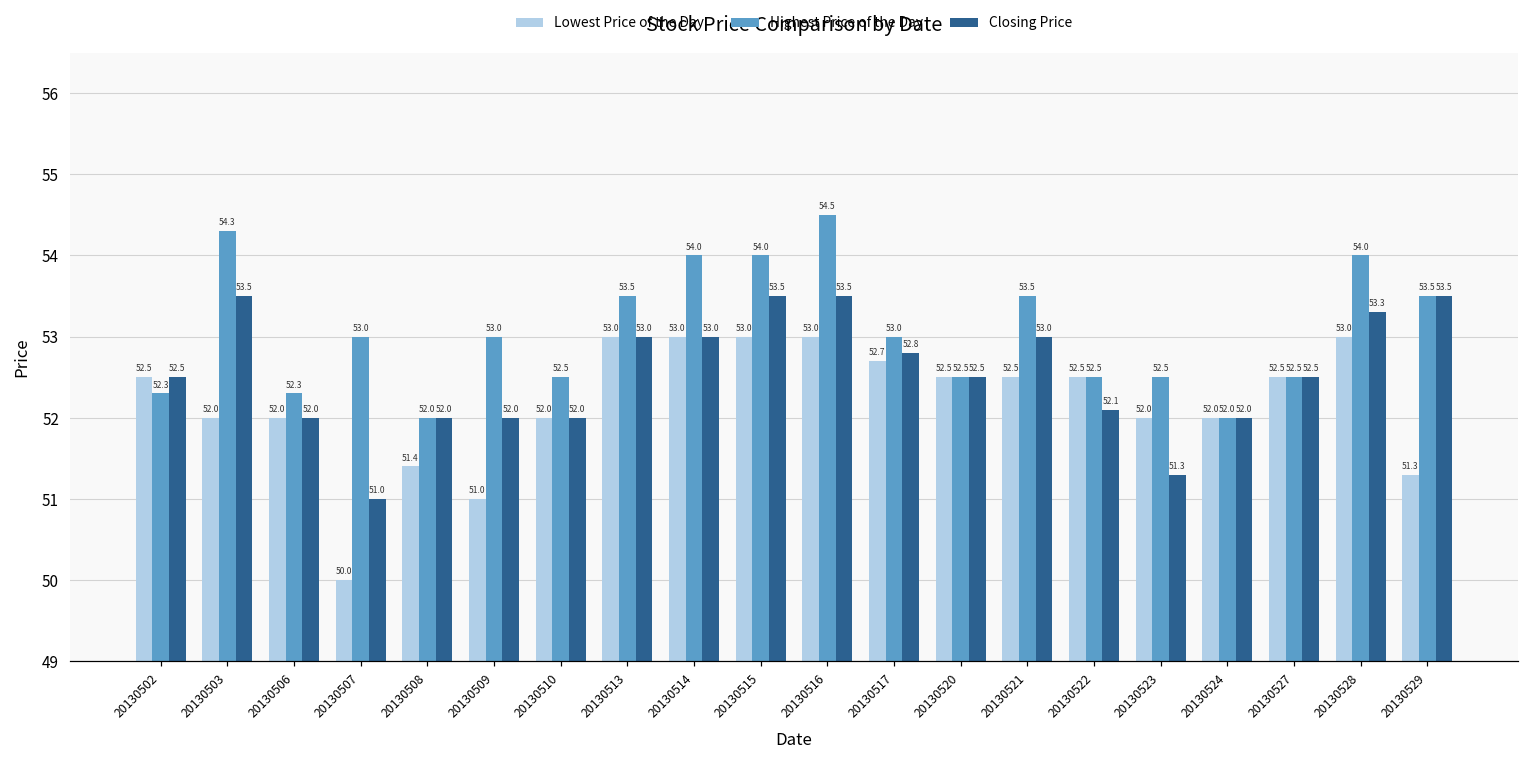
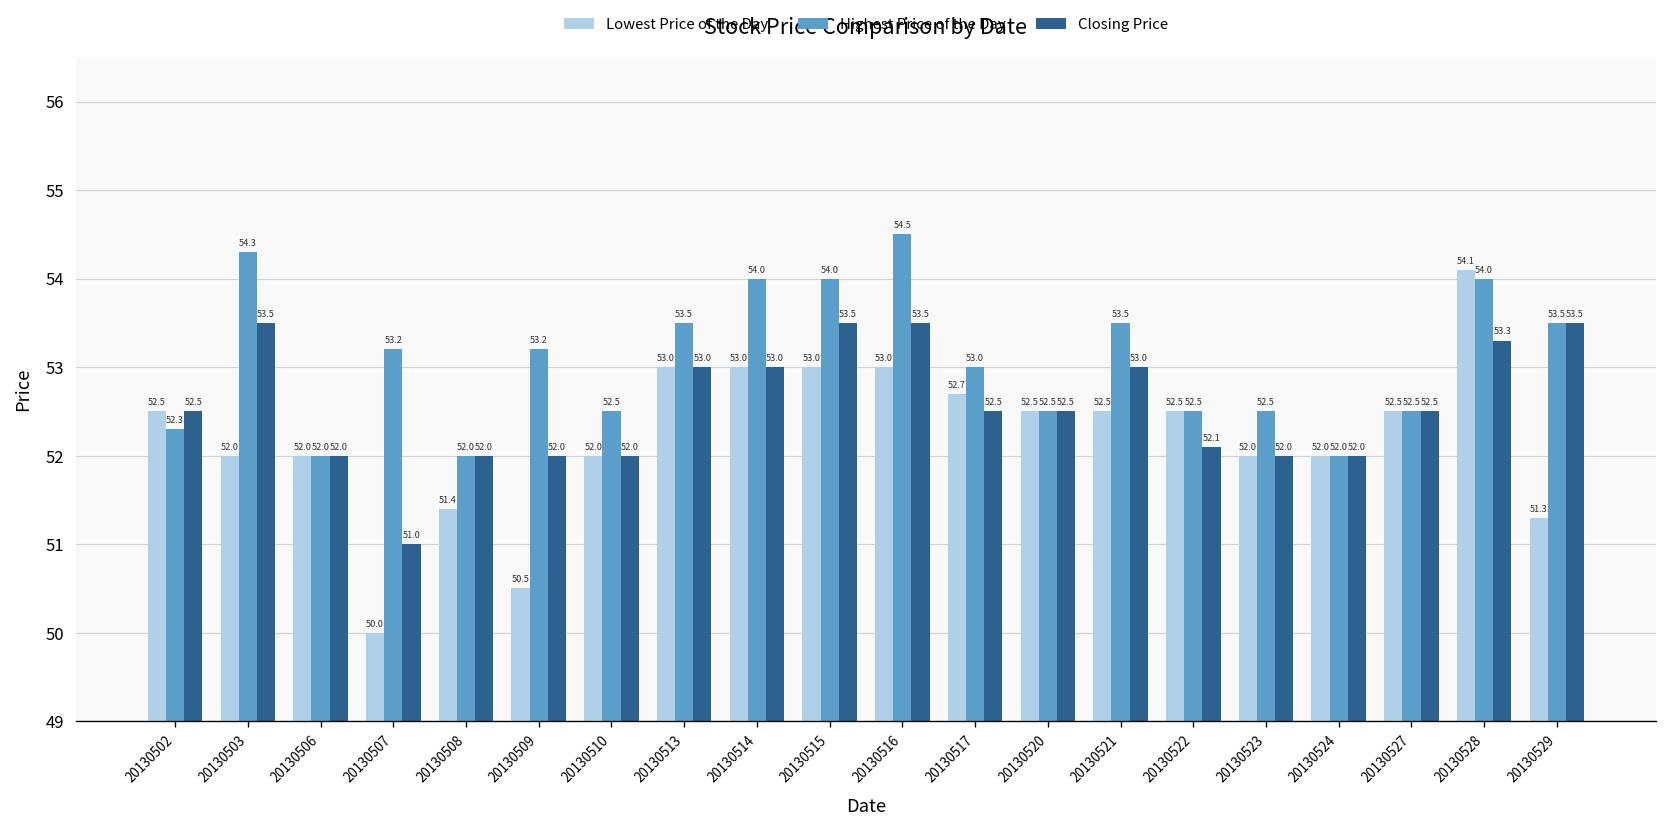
  {
    "Lowest Price of the Day": {
      "20130502": 52.5,
      "20130503": 52.0,
      "20130506": 52.0,
      "20130507": 50.0,
      "20130508": 51.4,
-     "20130509": 51.0,
+     "20130509": 50.5,
      "20130510": 52.0,
      "20130513": 53.0,
      "20130514": 53.0,
      "20130515": 53.0,
      "20130516": 53.0,
      "20130517": 52.7,
      "20130520": 52.5,
      "20130521": 52.5,
      "20130522": 52.5,
      "20130523": 52.0,
      "20130524": 52.0,
      "20130527": 52.5,
-     "20130528": 53.0,
+     "20130528": 54.1,
      "20130529": 51.3
    },
    "Highest Price of the Day": {
      "20130502": 52.3,
      "20130503": 54.3,
-     "20130506": 52.3,
-     "20130507": 53.0,
+     "20130506": 52.0,
+     "20130507": 53.2,
      "20130508": 52.0,
-     "20130509": 53.0,
+     "20130509": 53.2,
      "20130510": 52.5,
      "20130513": 53.5,
      "20130514": 54.0,
      "20130515": 54.0,
      "20130516": 54.5,
      "20130517": 53.0,
      "20130520": 52.5,
      "20130521": 53.5,
      "20130522": 52.5,
      "20130523": 52.5,
      "20130524": 52.0,
      "20130527": 52.5,
      "20130528": 54.0,
      "20130529": 53.5
    },
    "Closing Price": {
      "20130502": 52.5,
      "20130503": 53.5,
      "20130506": 52.0,
      "20130507": 51.0,
      "20130508": 52.0,
      "20130509": 52.0,
      "20130510": 52.0,
      "20130513": 53.0,
      "20130514": 53.0,
      "20130515": 53.5,
      "20130516": 53.5,
-     "20130517": 52.8,
+     "20130517": 52.5,
      "20130520": 52.5,
      "20130521": 53.0,
      "20130522": 52.1,
-     "20130523": 51.3,
+     "20130523": 52.0,
      "20130524": 52.0,
      "20130527": 52.5,
      "20130528": 53.3,
      "20130529": 53.5
    }
  }
